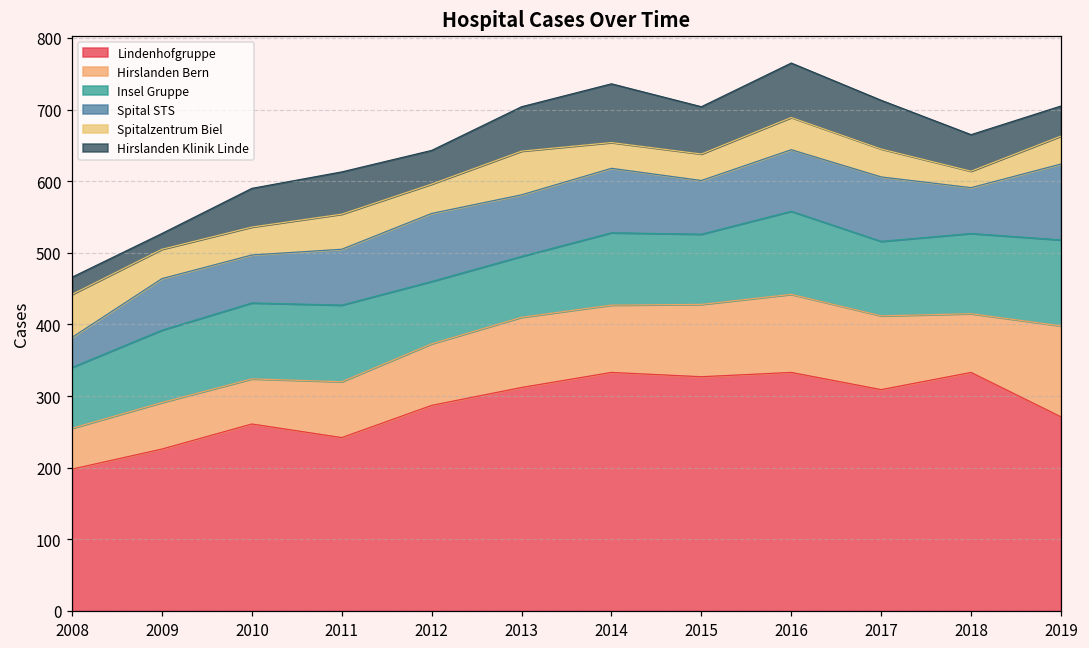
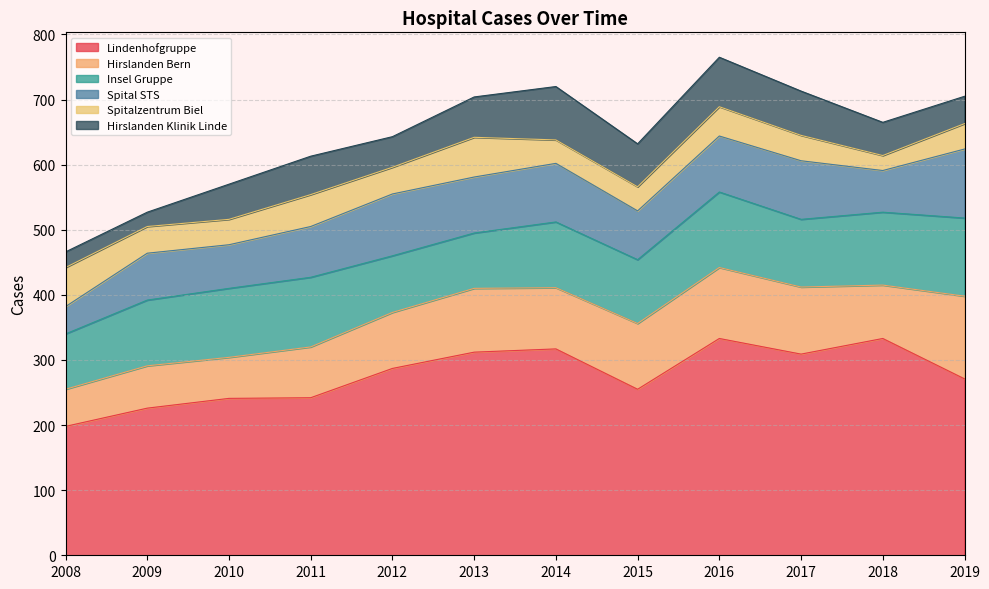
  {
    "Lindenhofgruppe": {
      "2008": 200,
      "2009": 230,
-     "2010": 260,
+     "2010": 240,
      "2011": 240,
      "2012": 290,
      "2013": 310,
-     "2014": 330,
-     "2015": 330,
+     "2014": 320,
+     "2015": 260,
      "2016": 330,
      "2017": 310,
      "2018": 330,
      "2019": 270
    },
    "Hirslanden Klinik Linde": {
      "2008": 20,
      "2009": 20,
      "2010": 50,
      "2011": 60,
      "2012": 50,
      "2013": 60,
      "2014": 80,
      "2015": 70,
      "2016": 80,
      "2017": 70,
      "2018": 50,
      "2019": 40
    }
  }
